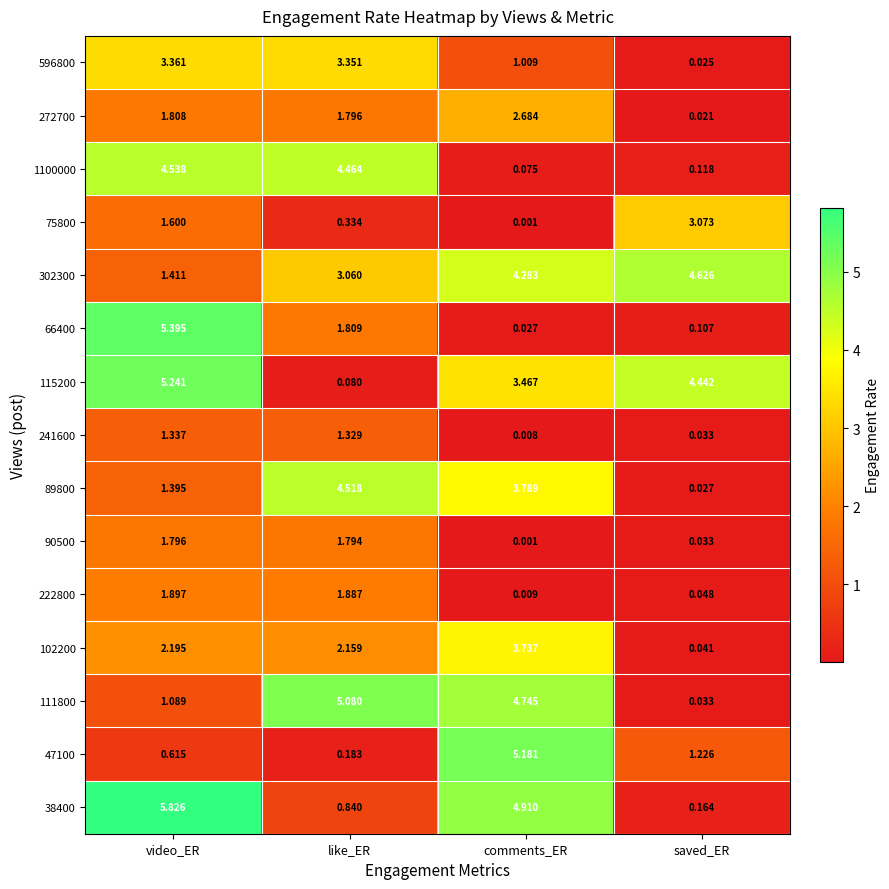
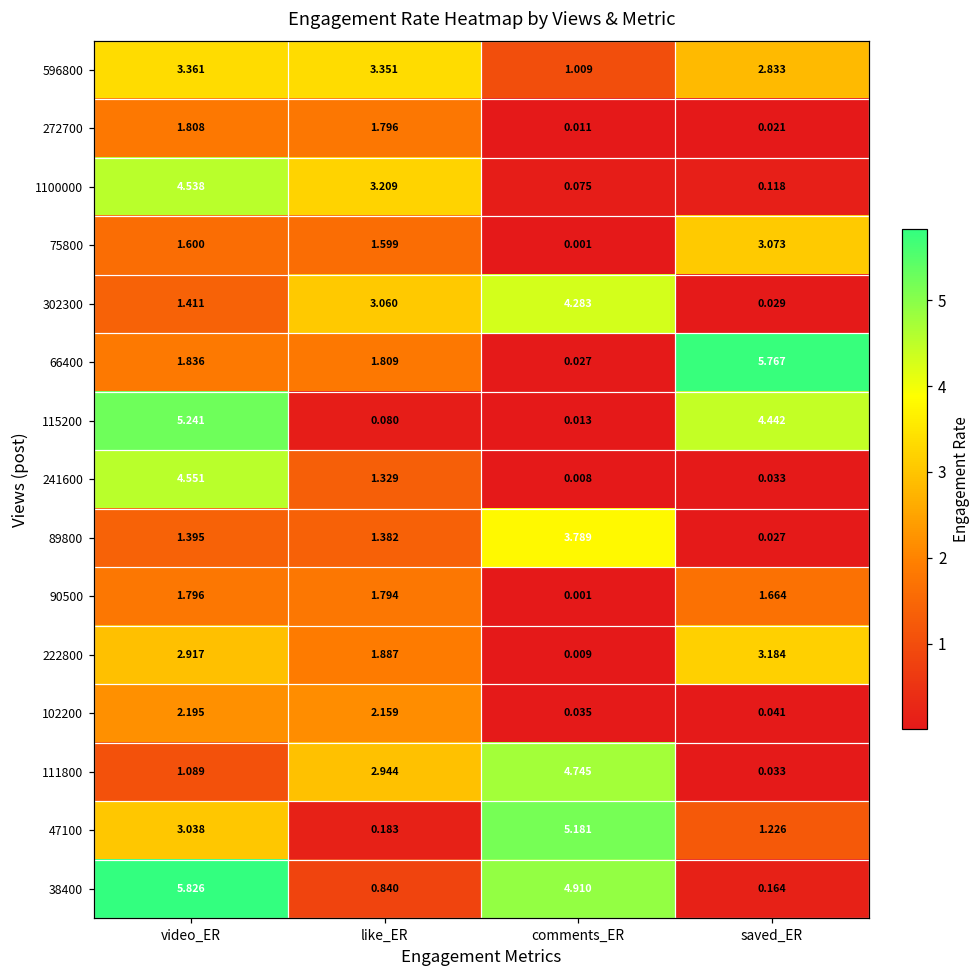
  {
    "596800": {
      "video_ER": 3.361,
      "like_ER": 3.351,
      "comments_ER": 1.009,
-     "saved_ER": 0.025
+     "saved_ER": 2.833
    },
    "272700": {
      "video_ER": 1.808,
      "like_ER": 1.796,
-     "comments_ER": 2.684,
+     "comments_ER": 0.011,
      "saved_ER": 0.021
    },
    "1100000": {
      "video_ER": 4.538,
-     "like_ER": 4.464,
+     "like_ER": 3.209,
      "comments_ER": 0.075,
      "saved_ER": 0.118
    },
    "75800": {
      "video_ER": 1.600,
-     "like_ER": 0.334,
+     "like_ER": 1.599,
      "comments_ER": 0.001,
      "saved_ER": 3.073
    },
    "302300": {
      "video_ER": 1.411,
      "like_ER": 3.060,
      "comments_ER": 4.283,
-     "saved_ER": 4.626
+     "saved_ER": 0.029
    },
    "66400": {
-     "video_ER": 5.395,
+     "video_ER": 1.836,
      "like_ER": 1.809,
      "comments_ER": 0.027,
-     "saved_ER": 0.107
+     "saved_ER": 5.767
    },
    "115200": {
      "video_ER": 5.241,
      "like_ER": 0.080,
-     "comments_ER": 3.467,
+     "comments_ER": 0.013,
      "saved_ER": 4.442
    },
    "241600": {
-     "video_ER": 1.337,
+     "video_ER": 4.551,
      "like_ER": 1.329,
      "comments_ER": 0.008,
      "saved_ER": 0.033
    },
    "89800": {
      "video_ER": 1.395,
-     "like_ER": 4.518,
+     "like_ER": 1.382,
      "comments_ER": 3.789,
      "saved_ER": 0.027
    },
    "90500": {
      "video_ER": 1.796,
      "like_ER": 1.794,
      "comments_ER": 0.001,
-     "saved_ER": 0.033
+     "saved_ER": 1.664
    },
    "222800": {
-     "video_ER": 1.897,
+     "video_ER": 2.917,
      "like_ER": 1.887,
      "comments_ER": 0.009,
-     "saved_ER": 0.048
+     "saved_ER": 3.184
    },
    "102200": {
      "video_ER": 2.195,
      "like_ER": 2.159,
-     "comments_ER": 3.737,
+     "comments_ER": 0.035,
      "saved_ER": 0.041
    },
    "111800": {
      "video_ER": 1.089,
-     "like_ER": 5.080,
+     "like_ER": 2.944,
      "comments_ER": 4.745,
      "saved_ER": 0.033
    },
    "47100": {
-     "video_ER": 0.615,
+     "video_ER": 3.038,
      "like_ER": 0.183,
      "comments_ER": 5.181,
      "saved_ER": 1.226
    },
    "38400": {
      "video_ER": 5.826,
      "like_ER": 0.840,
      "comments_ER": 4.910,
      "saved_ER": 0.164
    }
  }
